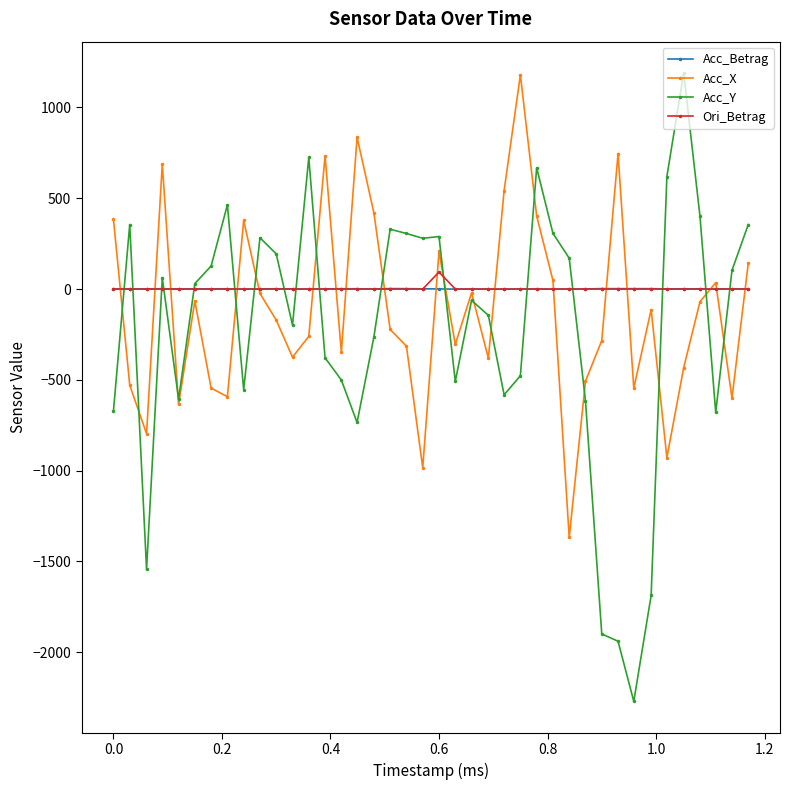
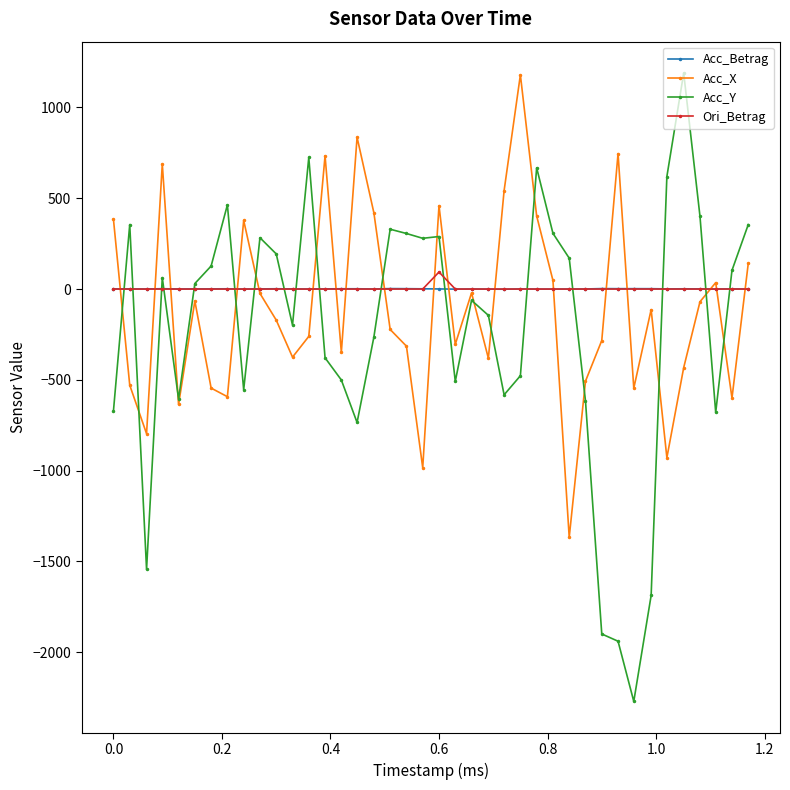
  {
    "Acc_Betrag": {
      "0.6": 0
    },
    "Acc_X": {
      "0.0": 380,
-     "0.6": 210
+     "0.6": 460
    },
    "Acc_Y": {
      "0.0": -670,
      "0.6": 290
    },
    "Ori_Betrag": {
      "0.6": 90
    }
  }
